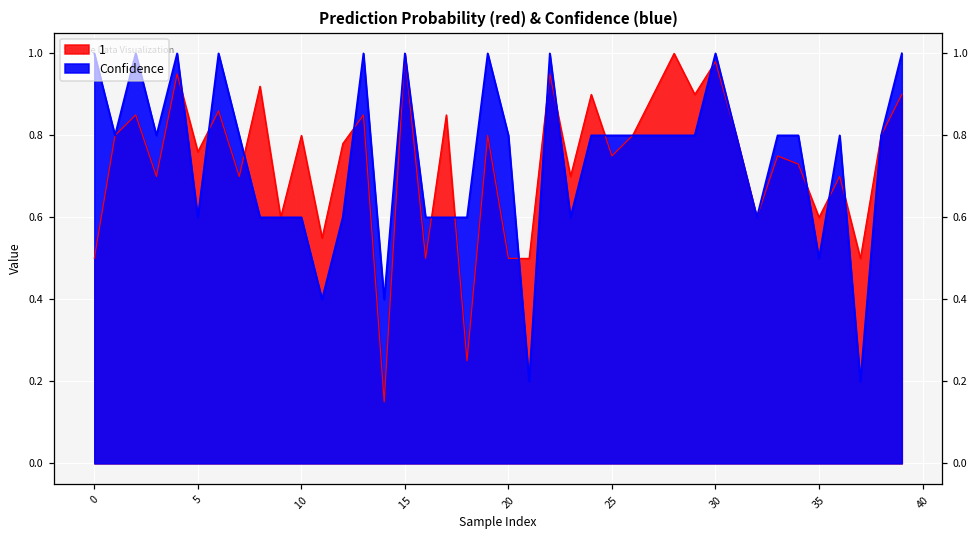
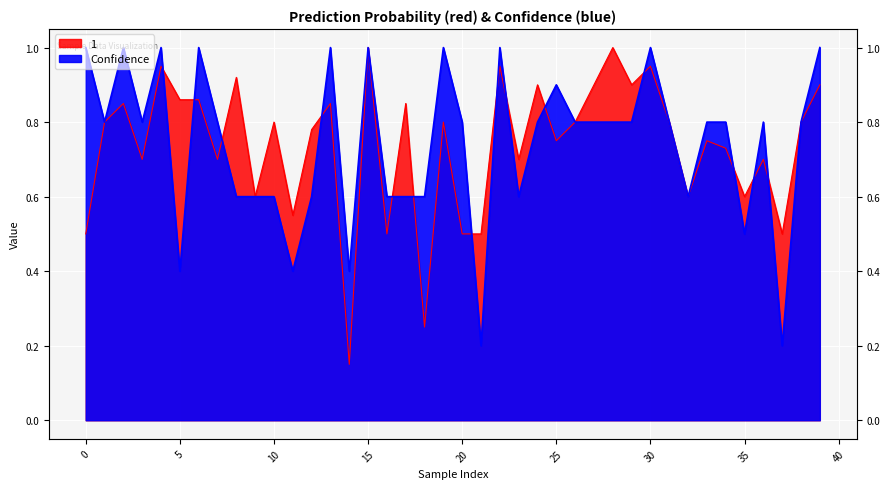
  {
    "1": {
      "0": 0.50,
-     "5": 0.76,
+     "5": 0.86,
      "10": 0.80,
      "20": 0.50,
      "25": 0.75,
-     "30": 0.98,
+     "30": 0.95,
      "35": 0.60
    },
    "Confidence": {
-     "5": 0.6,
+     "5": 0.4,
      "10": 0.6,
      "20": 0.8,
-     "25": 0.8,
+     "25": 0.9,
      "30": 1.0,
      "35": 0.5
    }
  }
